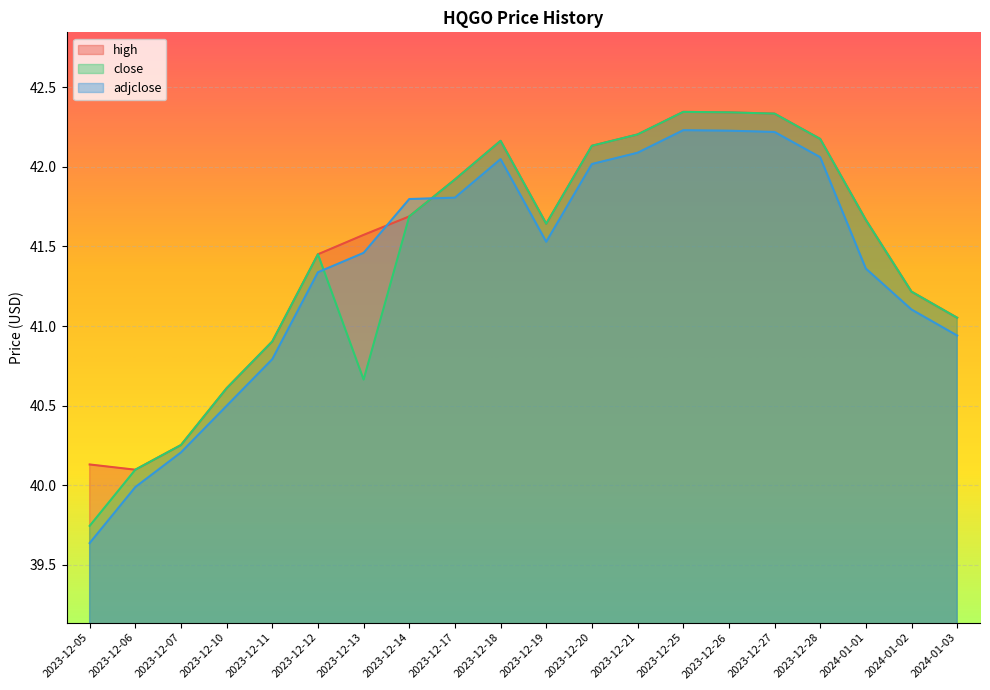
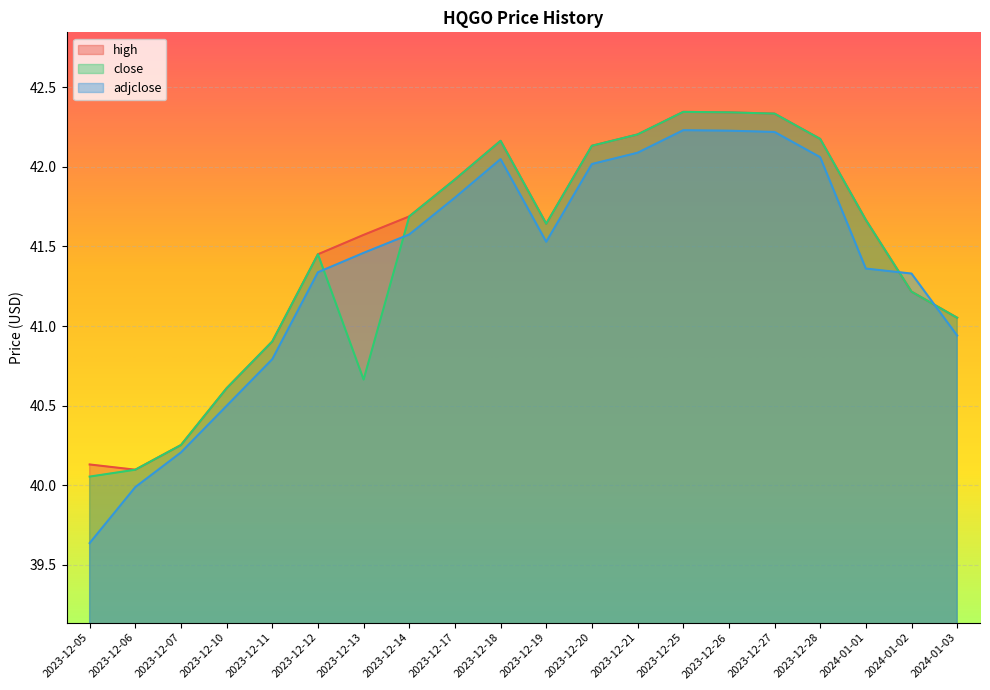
  {
    "high": {
      "2023-12-05": 40.13,
      "2023-12-13": 41.57
    },
    "close": {
-     "2023-12-05": 39.74,
+     "2023-12-05": 40.05,
      "2023-12-13": 40.66
    },
    "adjclose": {
      "2023-12-05": 39.64,
      "2023-12-06": 39.99,
      "2023-12-07": 40.21,
      "2023-12-10": 40.50,
      "2023-12-11": 40.79,
      "2023-12-12": 41.34,
      "2023-12-13": 41.46,
-     "2023-12-14": 41.80,
+     "2023-12-14": 41.58,
      "2023-12-17": 41.81,
      "2023-12-18": 42.05,
      "2023-12-19": 41.53,
      "2023-12-20": 42.02,
      "2023-12-21": 42.09,
      "2023-12-25": 42.23,
      "2023-12-26": 42.23,
      "2023-12-27": 42.22,
      "2023-12-28": 42.06,
      "2024-01-01": 41.36,
-     "2024-01-02": 41.10,
+     "2024-01-02": 41.33,
      "2024-01-03": 40.94
    }
  }
